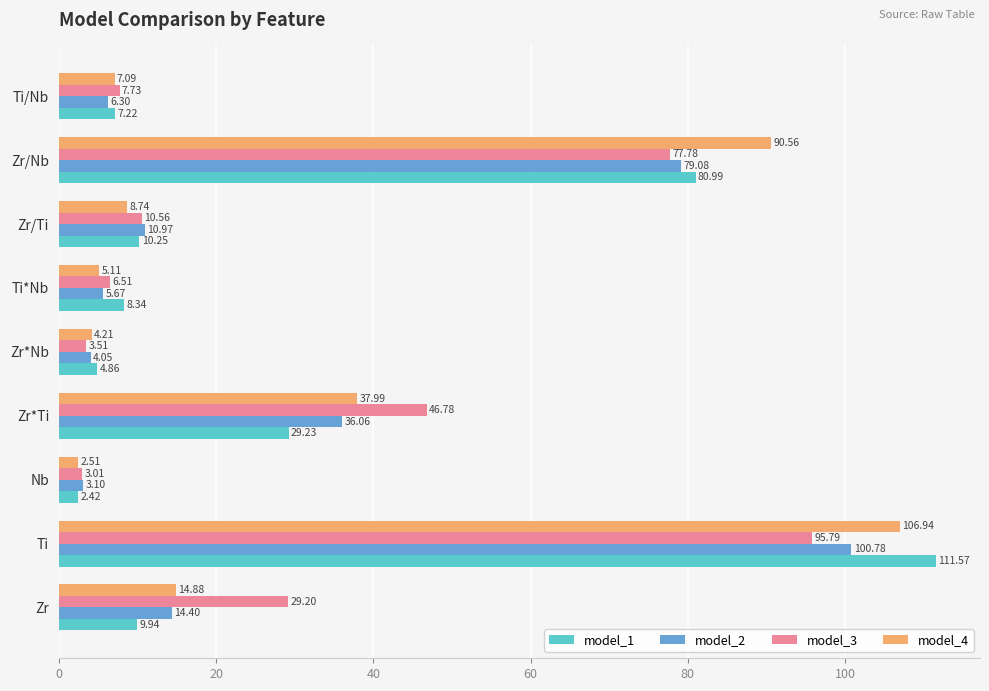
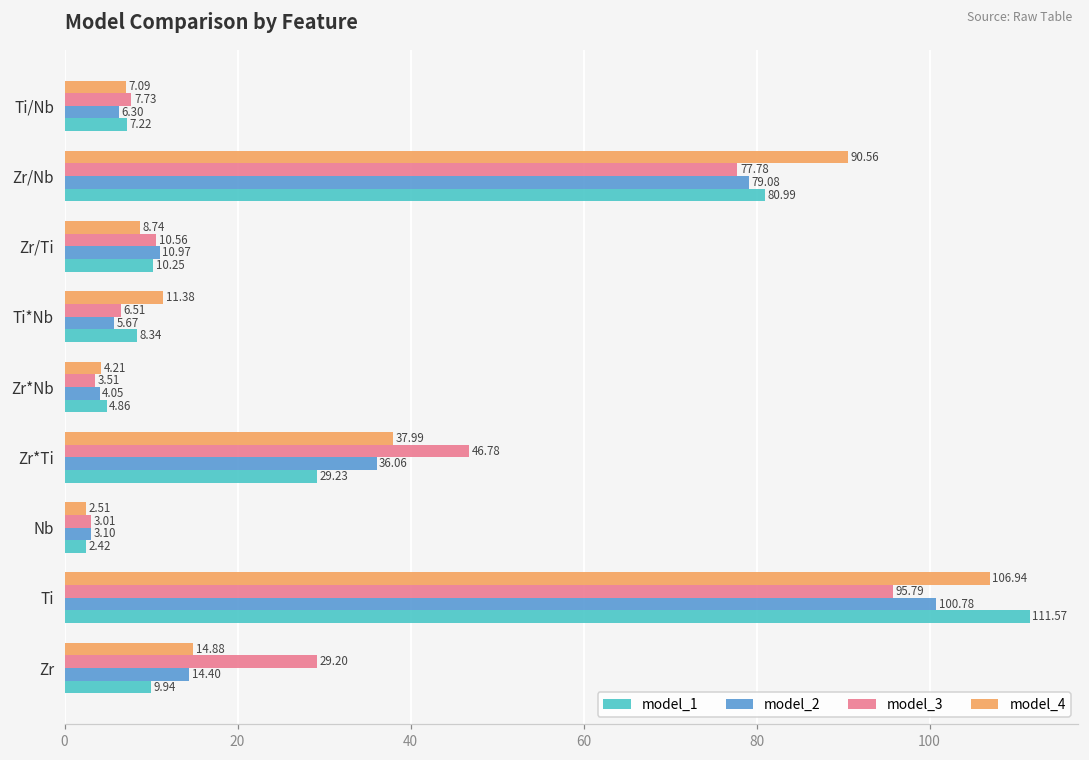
  {
    "model_3": {
      "Ti/Nb": 7.73,
      "Zr/Nb": 77.78,
      "Zr/Ti": 10.56,
      "Ti*Nb": 6.51,
      "Zr*Nb": 3.51,
      "Zr*Ti": 46.78,
      "Nb": 3.01,
      "Ti": 95.79,
      "Zr": 29.20
    },
    "model_4": {
      "Ti/Nb": 7.09,
      "Zr/Nb": 90.56,
      "Zr/Ti": 8.74,
-     "Ti*Nb": 5.11,
+     "Ti*Nb": 11.38,
      "Zr*Nb": 4.21,
      "Zr*Ti": 37.99,
      "Nb": 2.51,
      "Ti": 106.94,
      "Zr": 14.88
    }
  }
